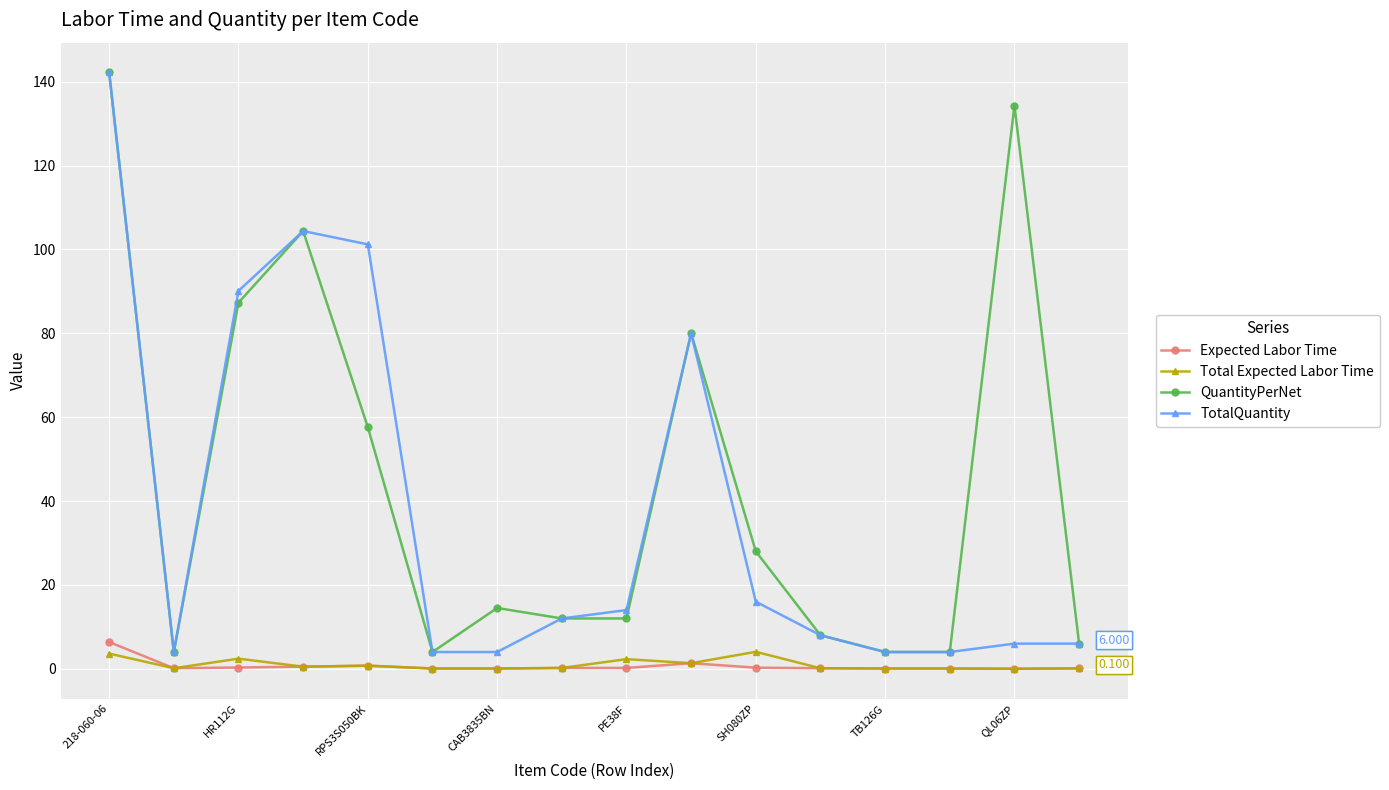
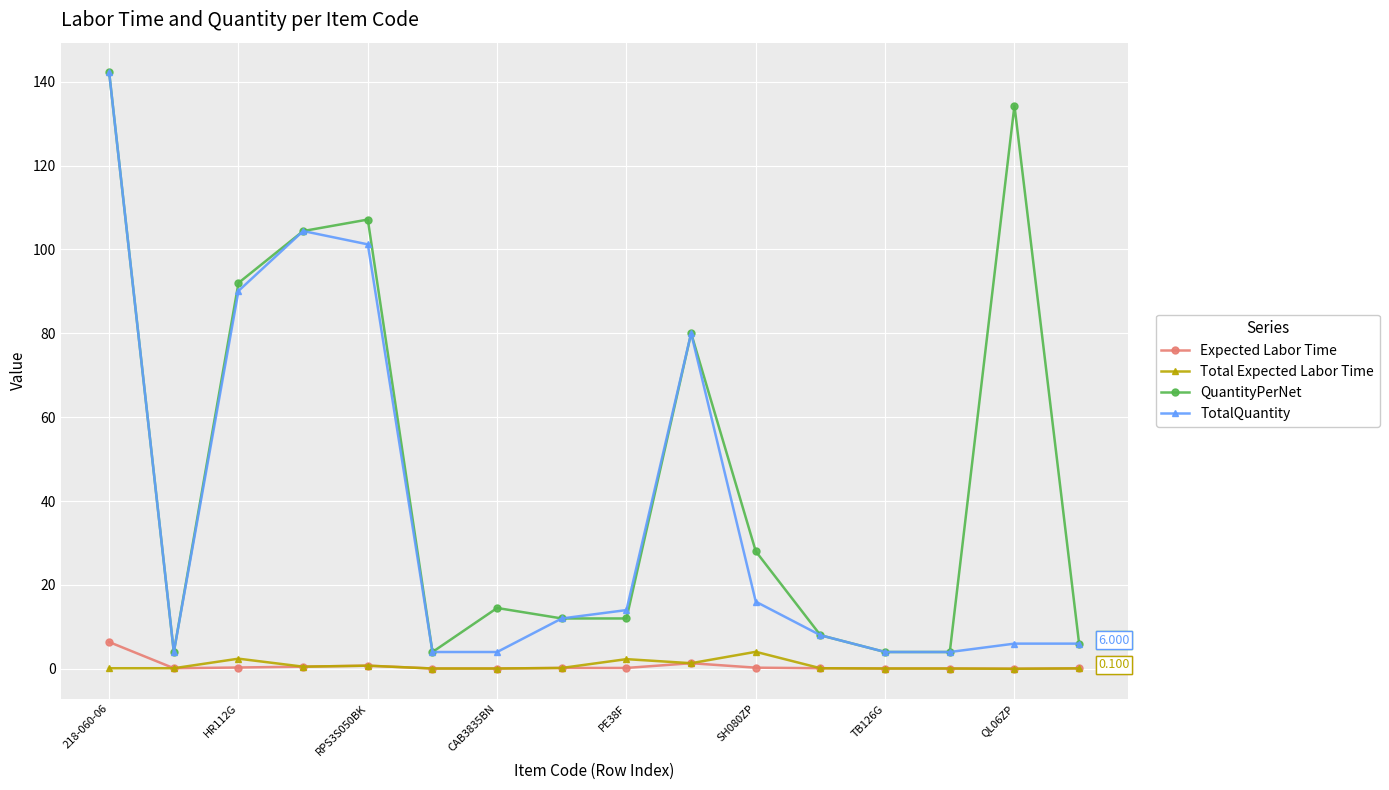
  {
    "Expected Labor Time": {
      "218-060-06": 6,
      "HR112G": 0,
      "PE38F": 0,
      "SH080ZP": 0
    },
    "Total Expected Labor Time": {
-     "218-060-06": 4,
+     "218-060-06": 0,
      "HR112G": 2,
      "PE38F": 2,
      "SH080ZP": 4
    },
    "QuantityPerNet": {
-     "HR112G": 87,
-     "RPS3S050BK": 58,
+     "HR112G": 92,
+     "RPS3S050BK": 107,
      "CAB3835BN": 15,
      "PE38F": 12,
      "SH080ZP": 28,
      "QL06ZP": 134
    },
    "TotalQuantity": {
      "HR112G": 90,
      "RPS3S050BK": 101,
      "CAB3835BN": 4,
      "PE38F": 14,
      "SH080ZP": 16,
      "QL06ZP": 6
    }
  }
